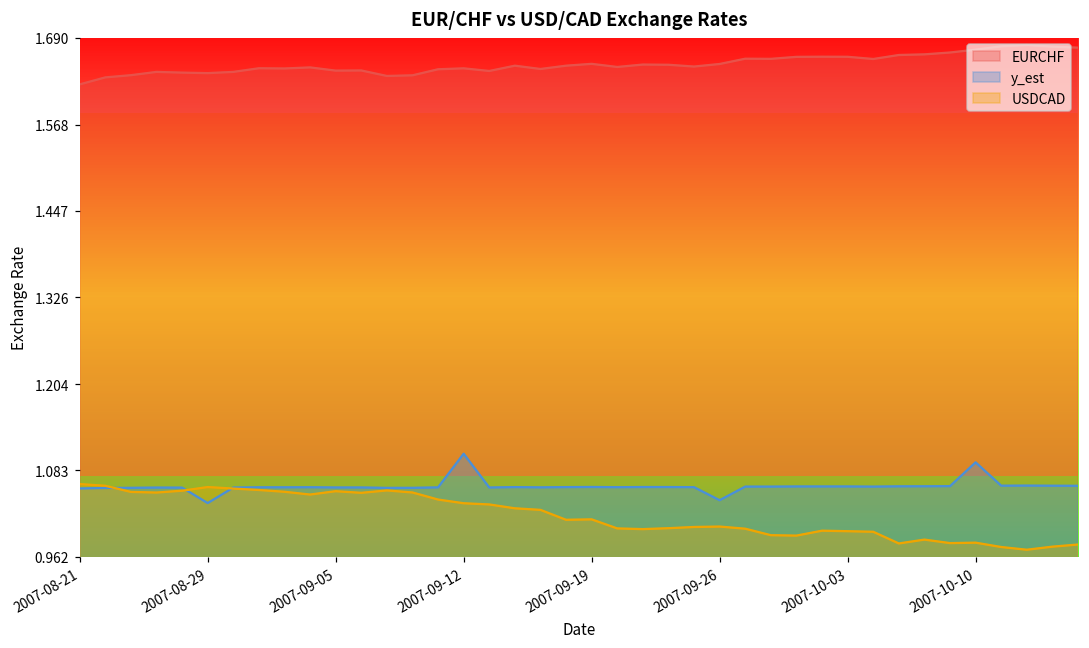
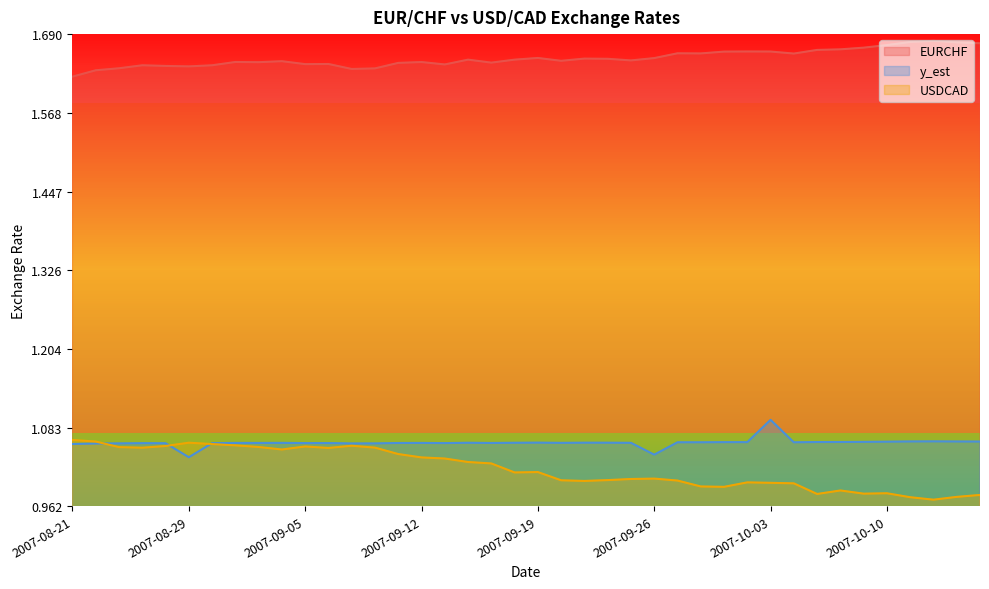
  {
    "y_est": {
      "2007-08-29": 1.04,
      "2007-09-05": 1.06,
-     "2007-09-12": 1.11,
+     "2007-09-12": 1.06,
      "2007-09-19": 1.06,
      "2007-09-26": 1.04,
-     "2007-10-03": 1.06,
-     "2007-10-10": 1.09
+     "2007-10-03": 1.09,
+     "2007-10-10": 1.06
    }
  }
